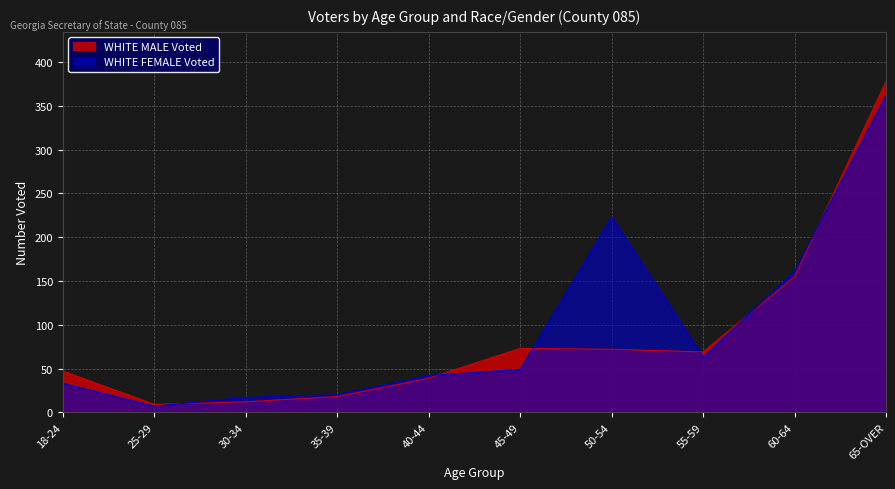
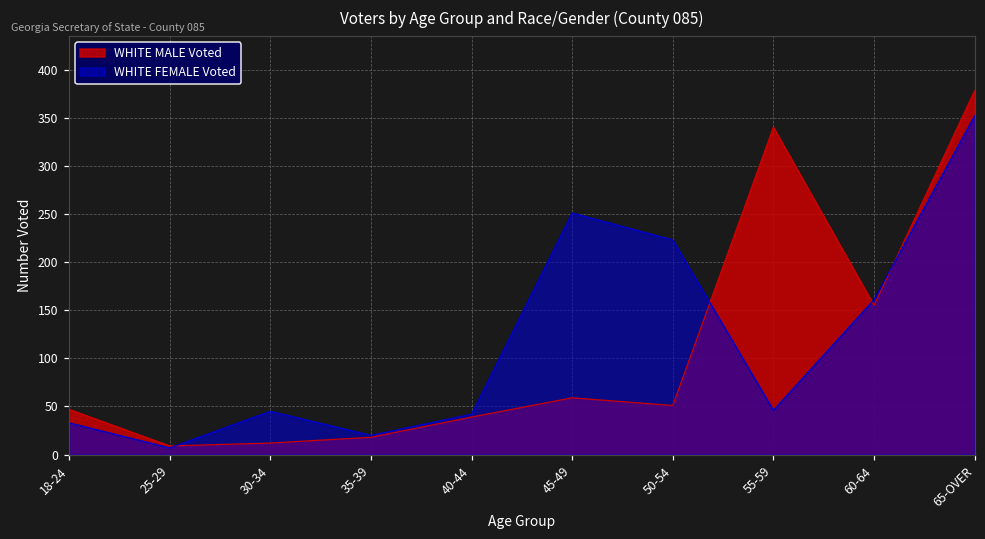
  {
    "WHITE MALE Voted": {
      "18-24": 50,
      "30-34": 10,
      "40-44": 40,
-     "45-49": 70,
-     "50-54": 70,
-     "55-59": 70,
+     "45-49": 60,
+     "50-54": 50,
+     "55-59": 340,
      "60-64": 160,
      "65-OVER": 380
    },
    "WHITE FEMALE Voted": {
      "18-24": 30,
-     "30-34": 20,
+     "30-34": 50,
      "40-44": 40,
-     "45-49": 50,
+     "45-49": 250,
      "50-54": 220,
-     "55-59": 60,
+     "55-59": 50,
      "60-64": 160,
-     "65-OVER": 360
+     "65-OVER": 350
    }
  }
